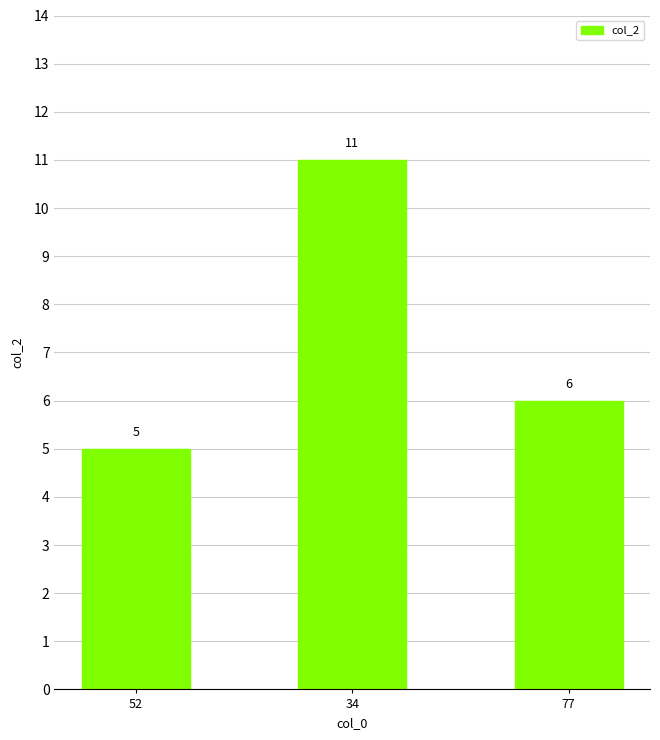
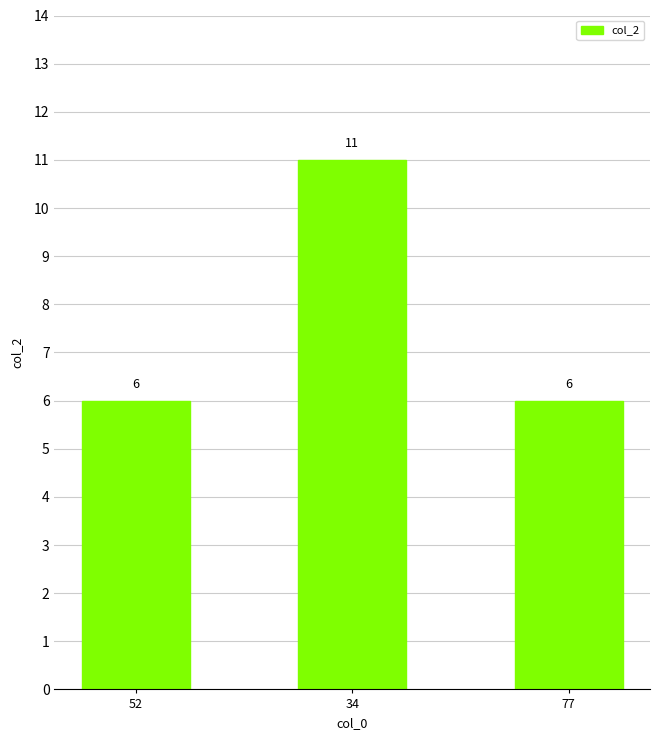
  {
-   "52": 5,
+   "52": 6,
    "34": 11,
    "77": 6
  }
